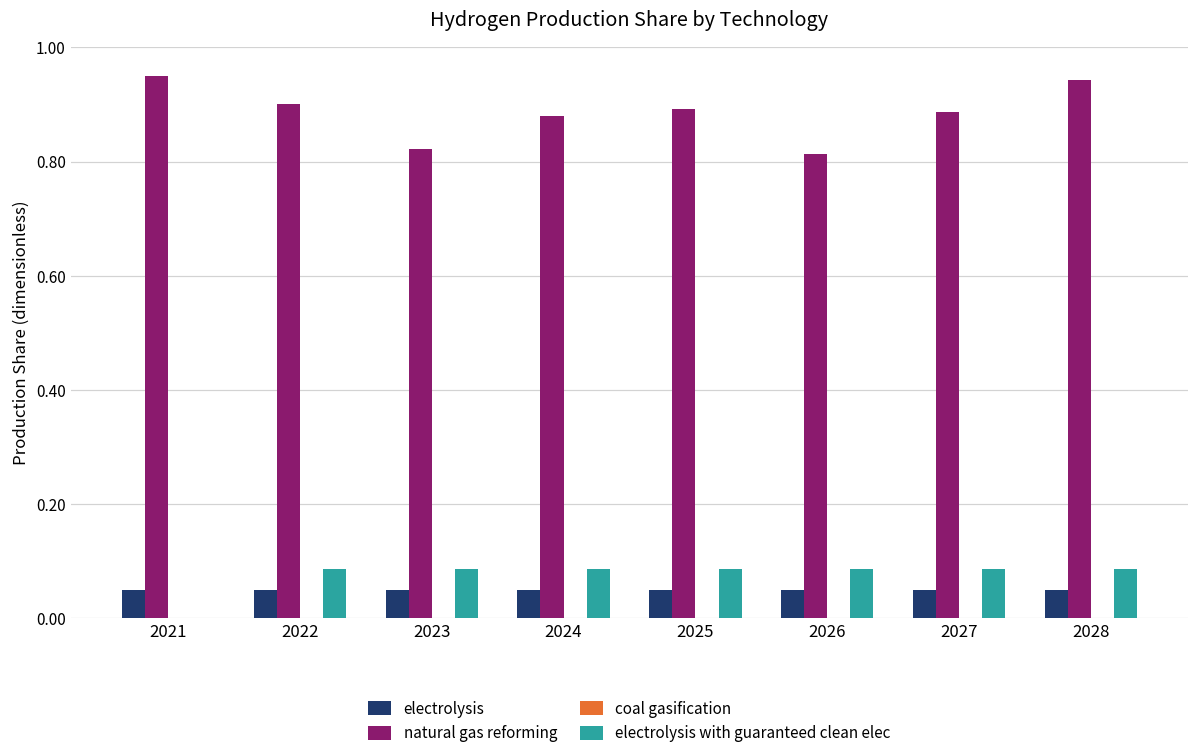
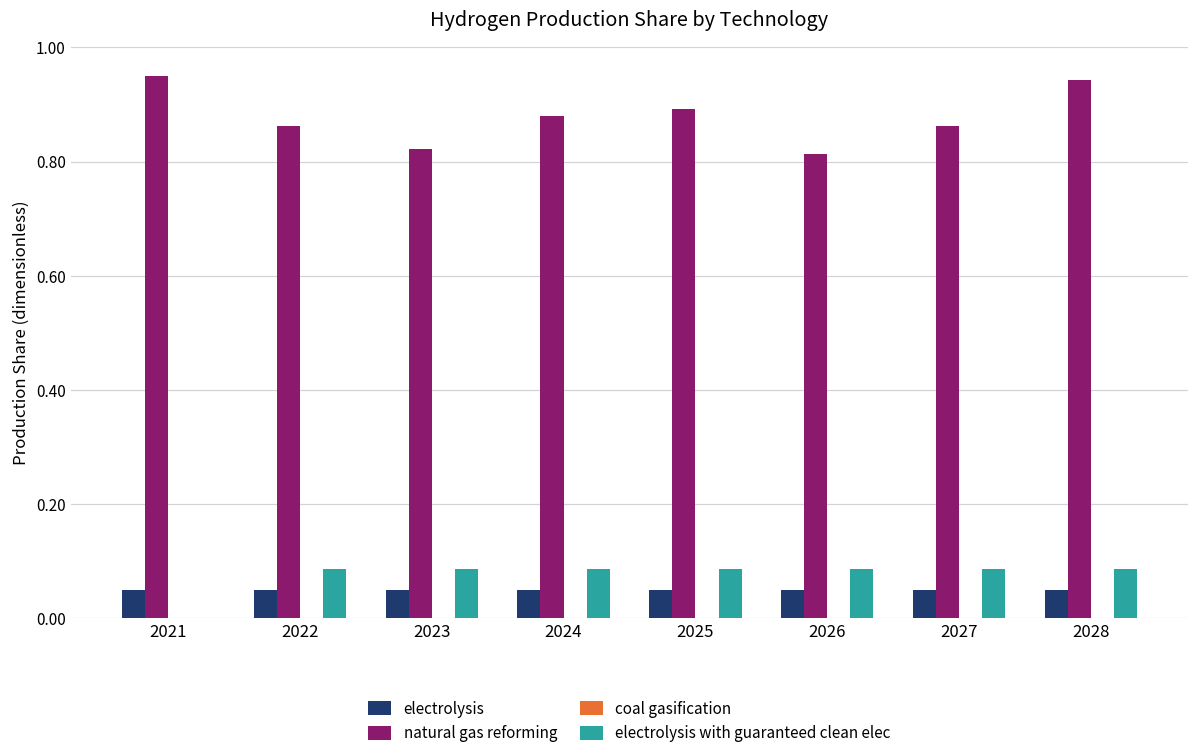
  {
    "electrolysis": {
      "2021": 0.05,
      "2022": 0.05,
      "2023": 0.05,
      "2024": 0.05,
      "2025": 0.05,
      "2026": 0.05,
      "2027": 0.05,
      "2028": 0.05
    },
    "natural gas reforming": {
      "2021": 0.95,
-     "2022": 0.90,
+     "2022": 0.86,
      "2023": 0.82,
      "2024": 0.88,
      "2025": 0.89,
      "2026": 0.81,
-     "2027": 0.89,
+     "2027": 0.86,
      "2028": 0.94
    },
    "coal gasification": {
      "2021": 0.00,
      "2022": 0.00,
      "2023": 0.00,
      "2024": 0.00,
      "2025": 0.00,
      "2026": 0.00,
      "2027": 0.00,
      "2028": 0.00
    },
    "electrolysis with guaranteed clean elec": {
      "2021": 0.00,
      "2022": 0.09,
      "2023": 0.09,
      "2024": 0.09,
      "2025": 0.09,
      "2026": 0.09,
      "2027": 0.09,
      "2028": 0.09
    }
  }
